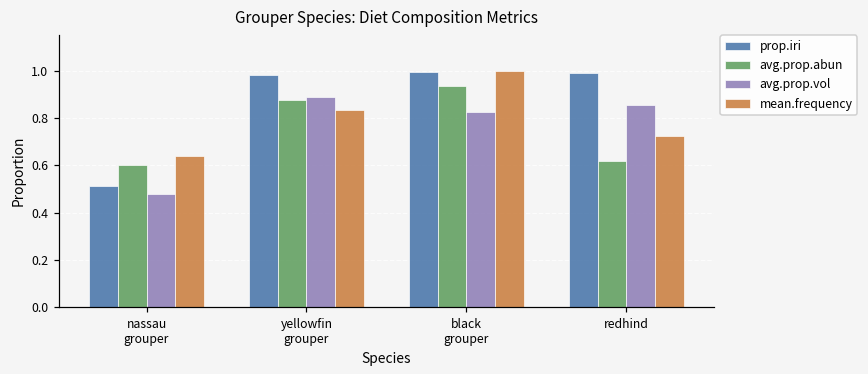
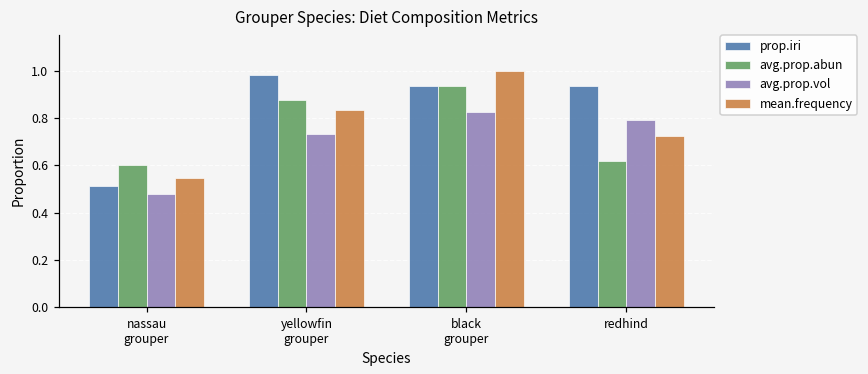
  {
    "prop.iri": {
      "nassau grouper": 0.51,
      "yellowfin grouper": 0.98,
-     "black grouper": 1.00,
-     "redhind": 0.99
+     "black grouper": 0.93,
+     "redhind": 0.93
    },
    "avg.prop.abun": {
      "nassau grouper": 0.60,
      "yellowfin grouper": 0.88,
      "black grouper": 0.94,
      "redhind": 0.62
    },
    "avg.prop.vol": {
      "nassau grouper": 0.48,
-     "yellowfin grouper": 0.89,
+     "yellowfin grouper": 0.73,
      "black grouper": 0.83,
-     "redhind": 0.86
+     "redhind": 0.79
    },
    "mean.frequency": {
-     "nassau grouper": 0.64,
+     "nassau grouper": 0.55,
      "yellowfin grouper": 0.83,
      "black grouper": 1.00,
      "redhind": 0.72
    }
  }
